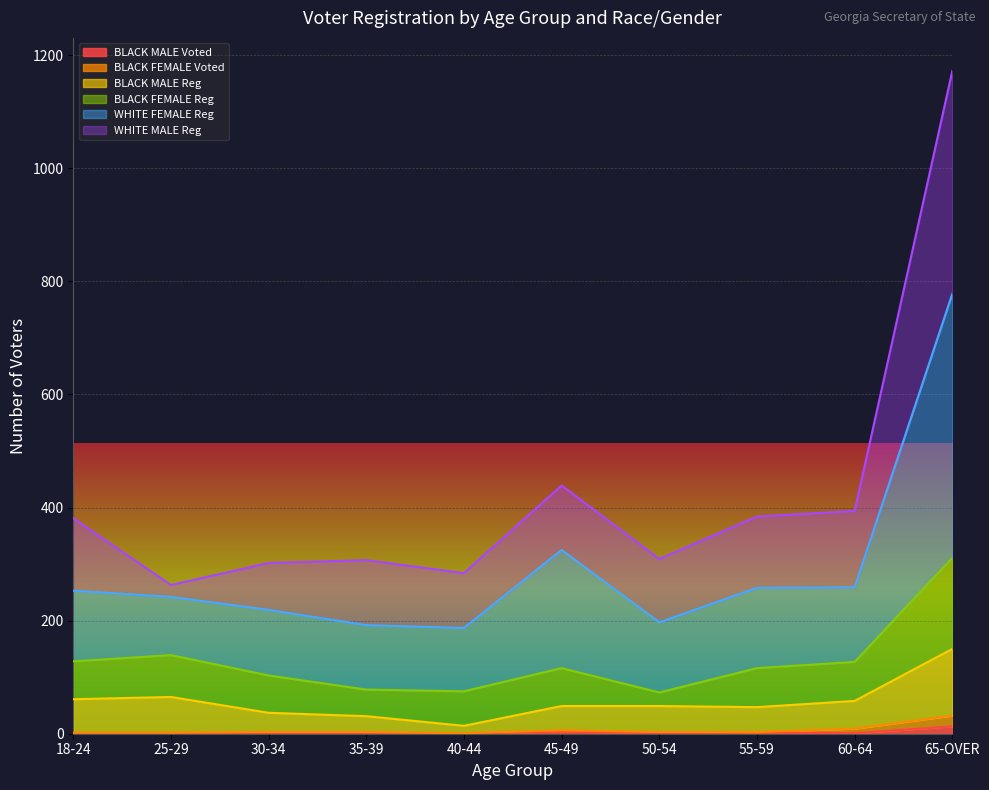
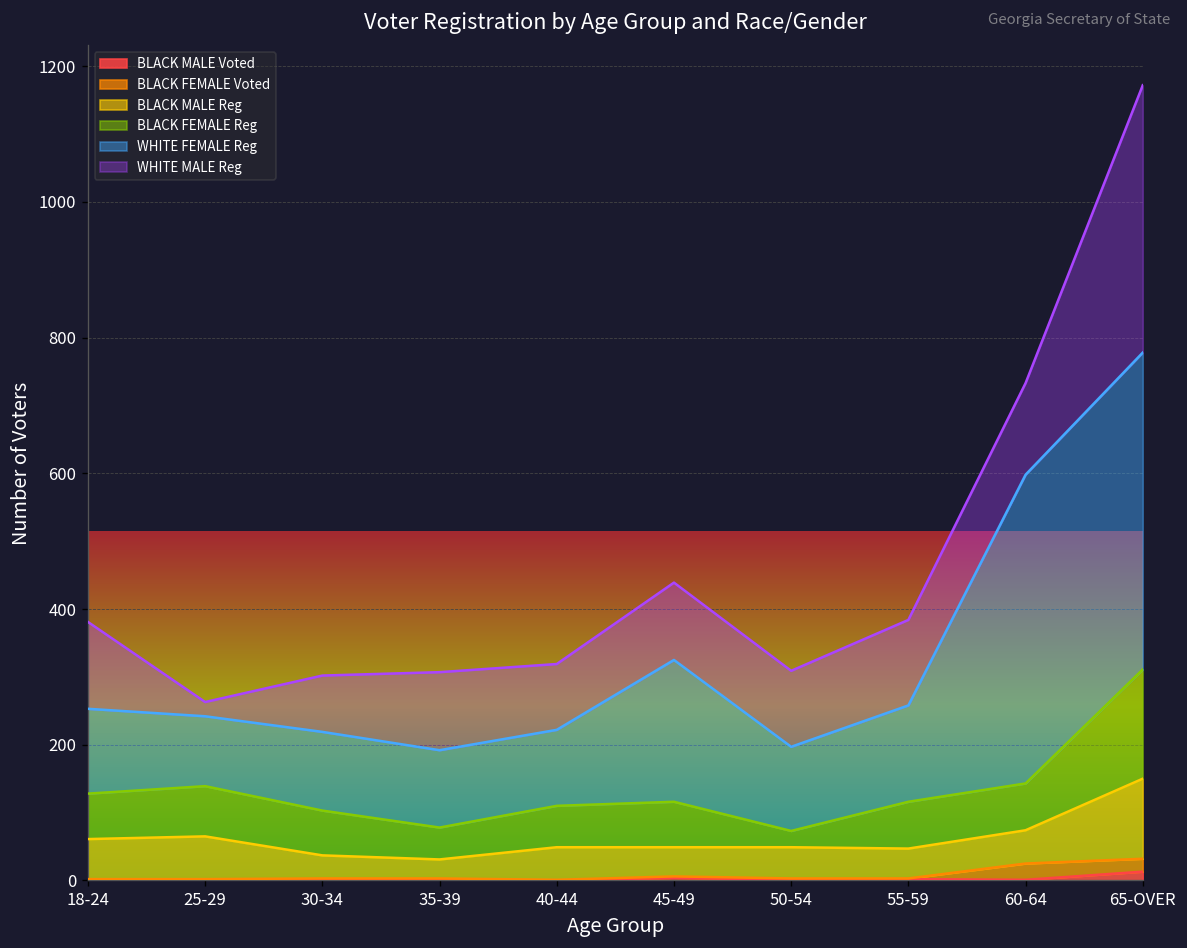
  {
    "BLACK MALE Voted": {
      "60-64": 0,
      "65-OVER": 10
    },
    "BLACK FEMALE Voted": {
-     "60-64": 10,
+     "60-64": 20,
      "65-OVER": 20
    },
    "BLACK MALE Reg": {
      "18-24": 60,
      "25-29": 60,
      "30-34": 30,
      "35-39": 30,
-     "40-44": 10,
+     "40-44": 50,
      "45-49": 40,
      "50-54": 50,
      "55-59": 40,
      "60-64": 50,
      "65-OVER": 120
    },
    "BLACK FEMALE Reg": {
      "18-24": 70,
      "25-29": 70,
      "30-34": 70,
      "35-39": 50,
      "40-44": 60,
      "45-49": 70,
      "50-54": 20,
      "55-59": 70,
      "60-64": 70,
      "65-OVER": 160
    },
    "WHITE FEMALE Reg": {
      "18-24": 130,
      "25-29": 100,
      "30-34": 120,
      "35-39": 110,
      "40-44": 110,
      "45-49": 210,
      "50-54": 120,
      "55-59": 140,
-     "60-64": 130,
+     "60-64": 460,
      "65-OVER": 470
    },
    "WHITE MALE Reg": {
      "18-24": 130,
      "25-29": 20,
      "30-34": 80,
      "35-39": 120,
      "40-44": 100,
      "45-49": 110,
      "50-54": 110,
      "55-59": 130,
      "60-64": 140,
      "65-OVER": 390
    }
  }
